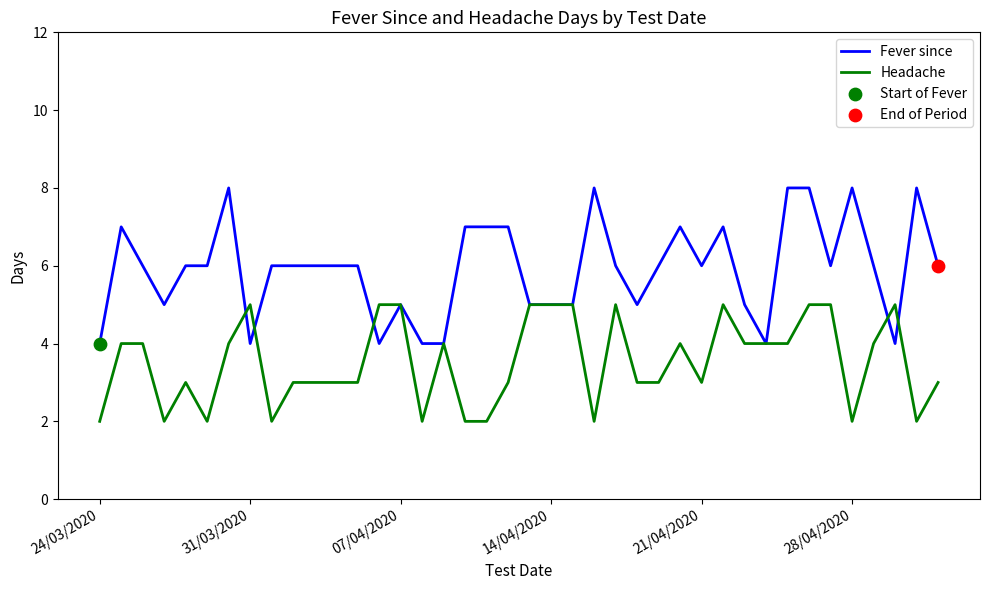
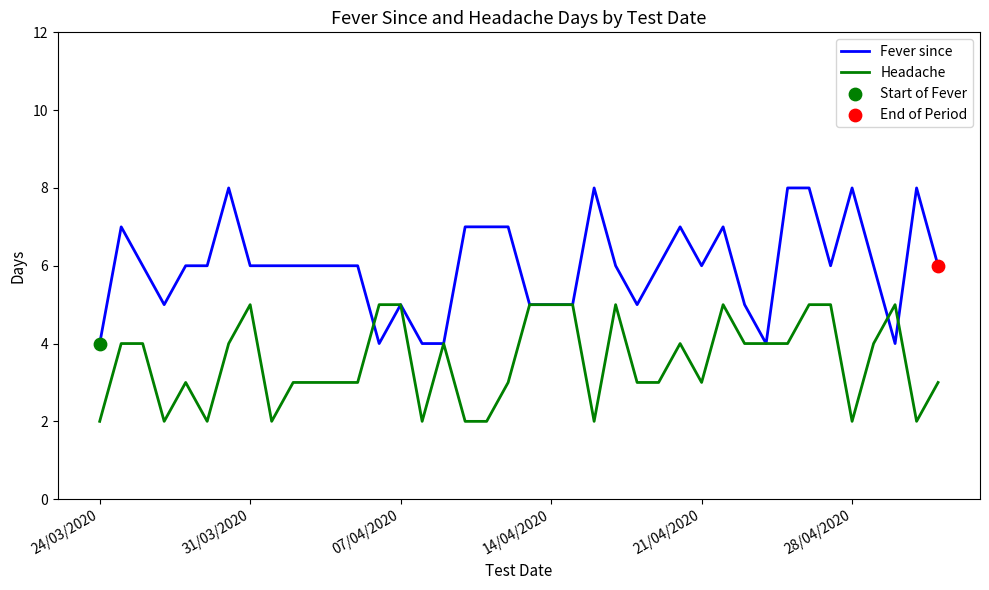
  {
    "Fever since": {
-     "31/03/2020": 4,
+     "31/03/2020": 6,
      "21/04/2020": 6,
      "28/04/2020": 8
    }
  }
